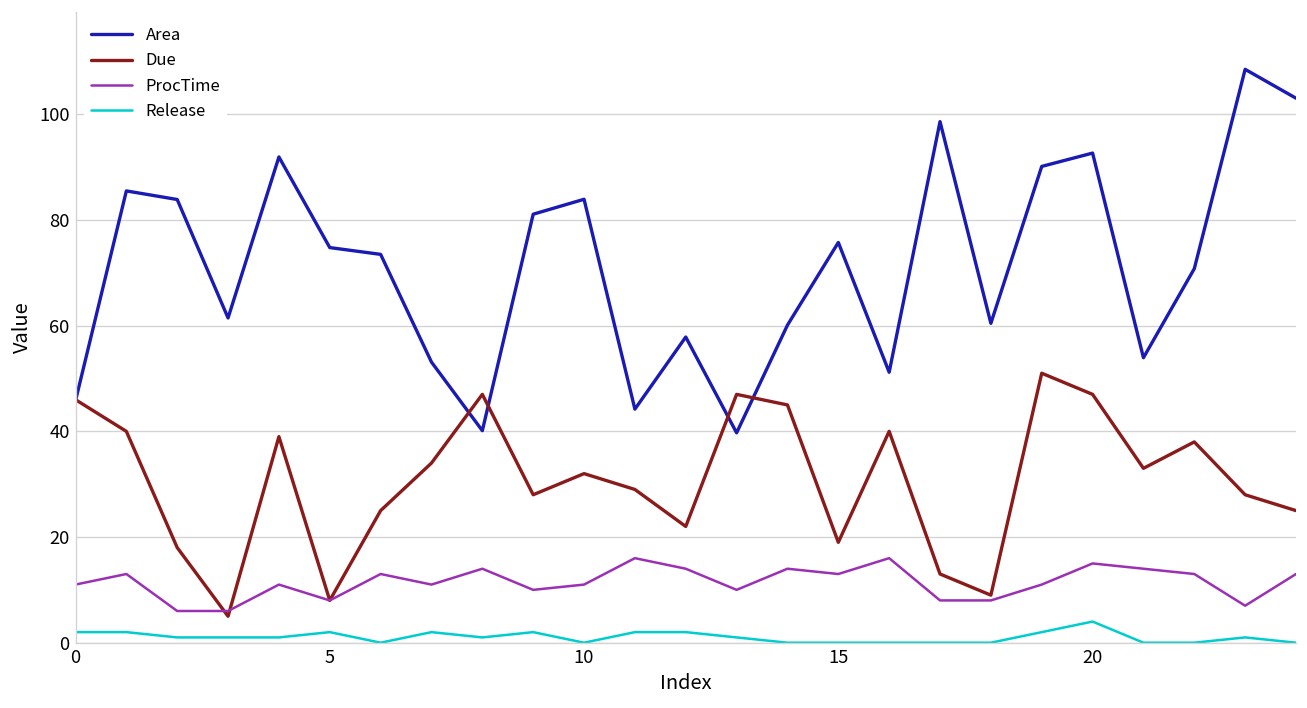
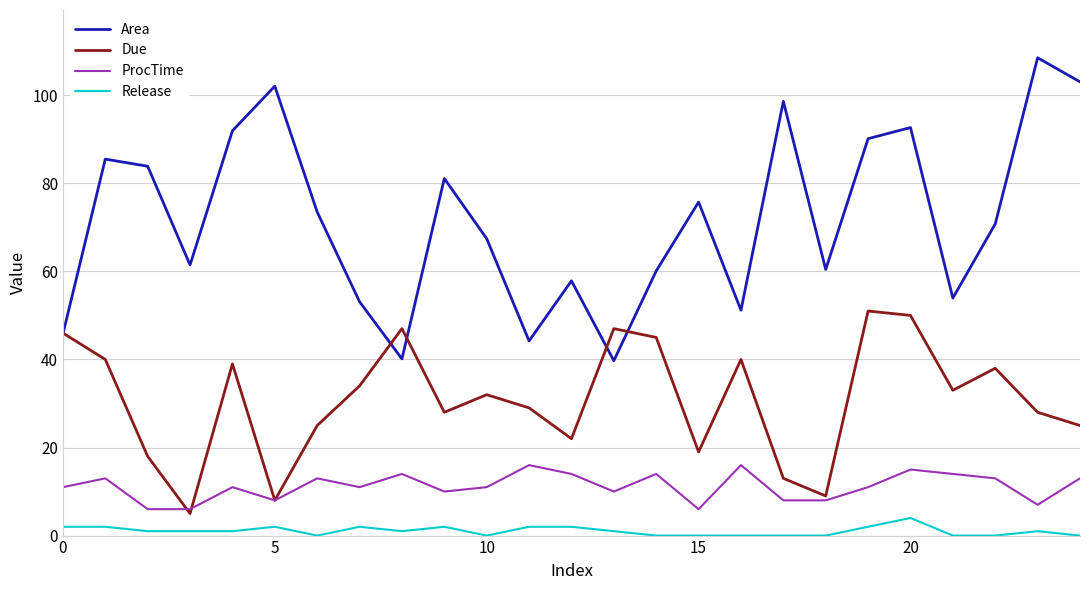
  {
    "Area": {
-     "5": 75,
-     "10": 84,
+     "5": 102,
+     "10": 67,
      "15": 76,
      "20": 93
    },
    "Due": {
      "10": 32,
      "15": 19,
-     "20": 47
+     "20": 50
    },
    "ProcTime": {
      "0": 11,
      "10": 11,
-     "15": 13,
+     "15": 6,
      "20": 15
    },
    "Release": {
      "0": 2,
      "5": 2,
      "10": 0,
      "15": 0,
      "20": 4
    }
  }
